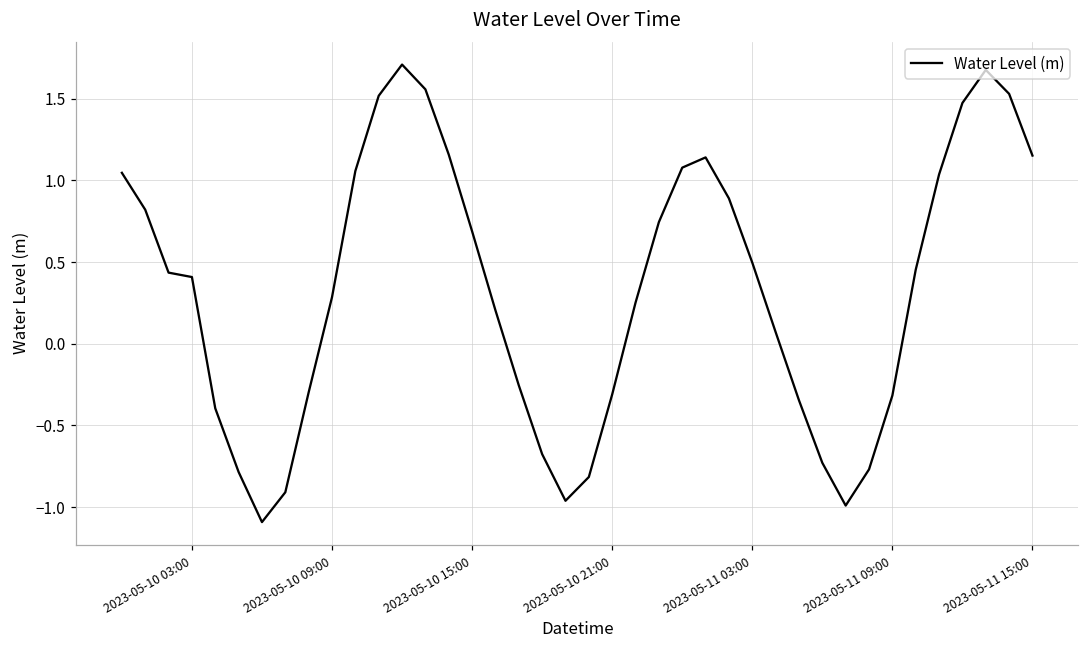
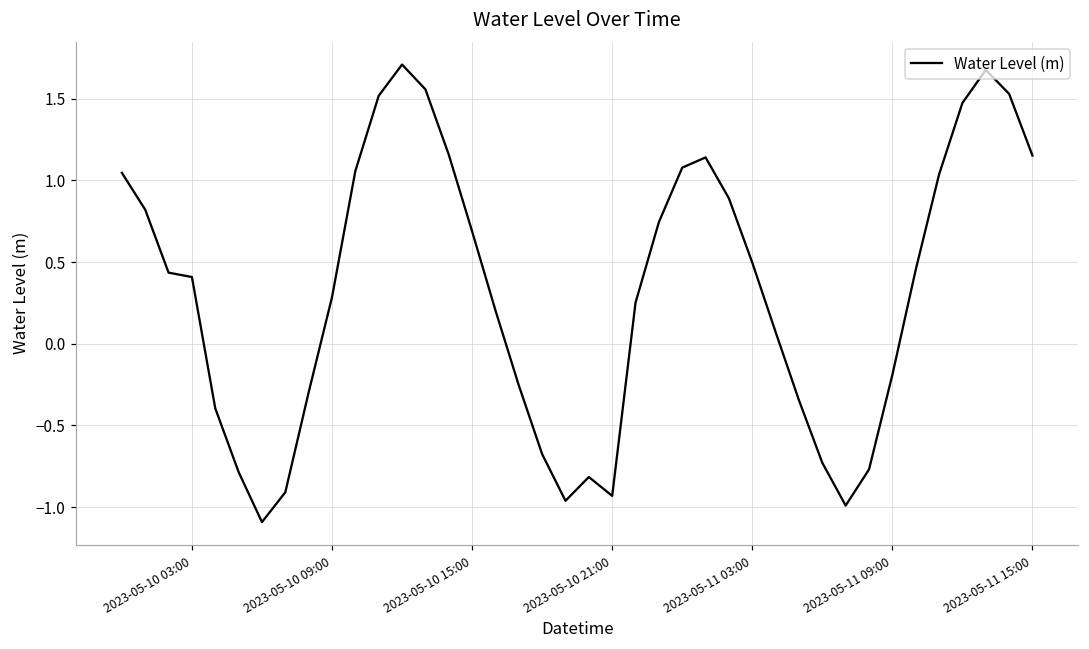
  {
    "2023-05-10 03:00": 0.41,
    "2023-05-10 09:00": 0.28,
    "2023-05-10 15:00": 0.69,
-   "2023-05-10 21:00": -0.31,
+   "2023-05-10 21:00": -0.93,
    "2023-05-11 03:00": 0.50,
-   "2023-05-11 09:00": -0.32,
+   "2023-05-11 09:00": -0.19,
    "2023-05-11 15:00": 1.15
  }
